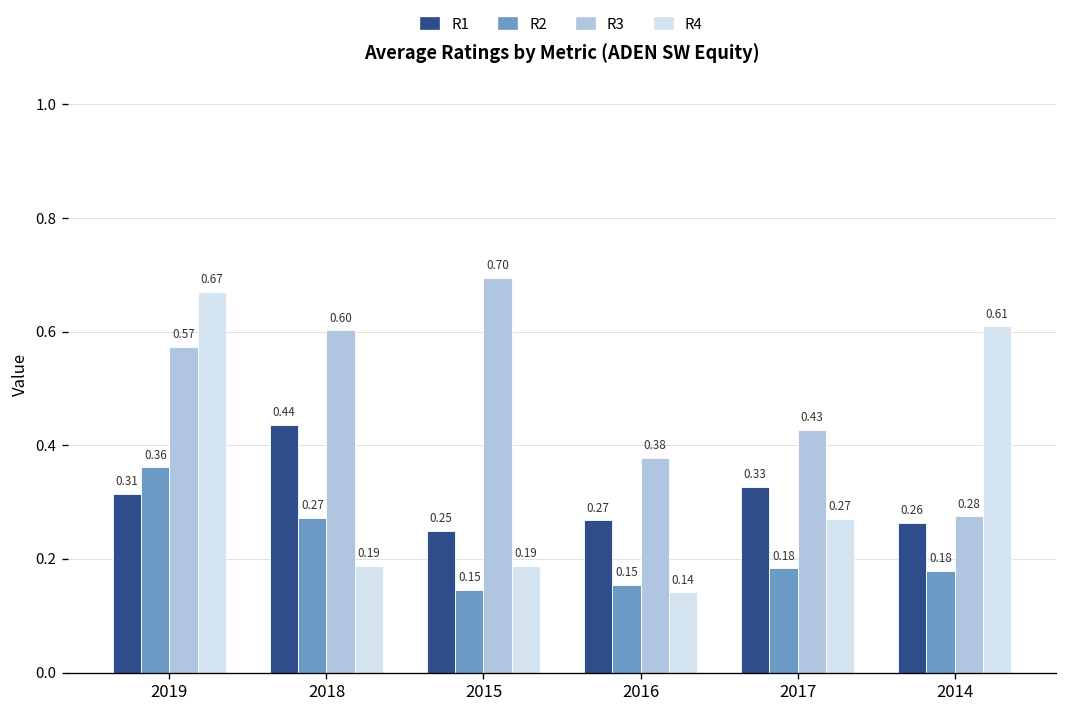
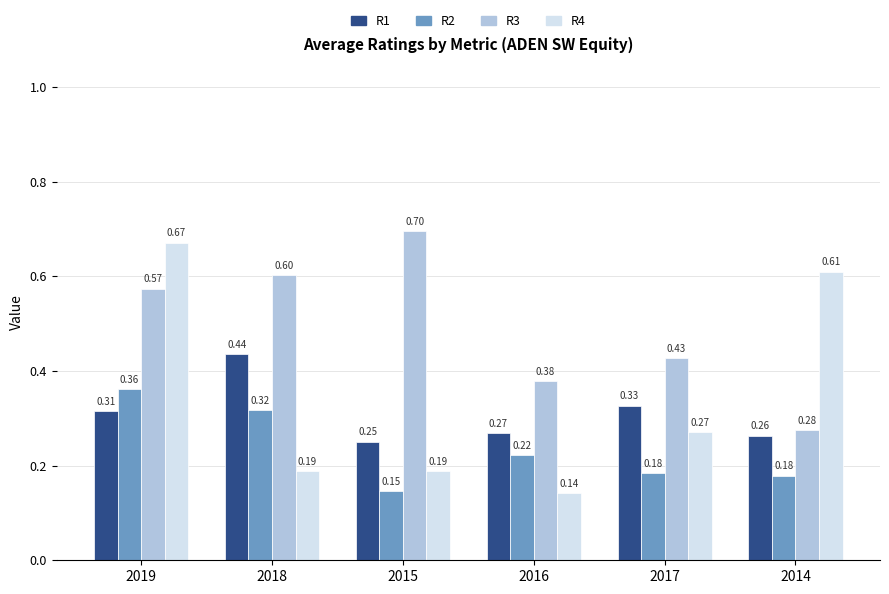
  {
    "R1": {
      "2019": 0.31,
      "2018": 0.44,
      "2015": 0.25,
      "2016": 0.27,
      "2017": 0.33,
      "2014": 0.26
    },
    "R2": {
      "2019": 0.36,
-     "2018": 0.27,
+     "2018": 0.32,
      "2015": 0.15,
-     "2016": 0.15,
+     "2016": 0.22,
      "2017": 0.18,
      "2014": 0.18
    }
  }
